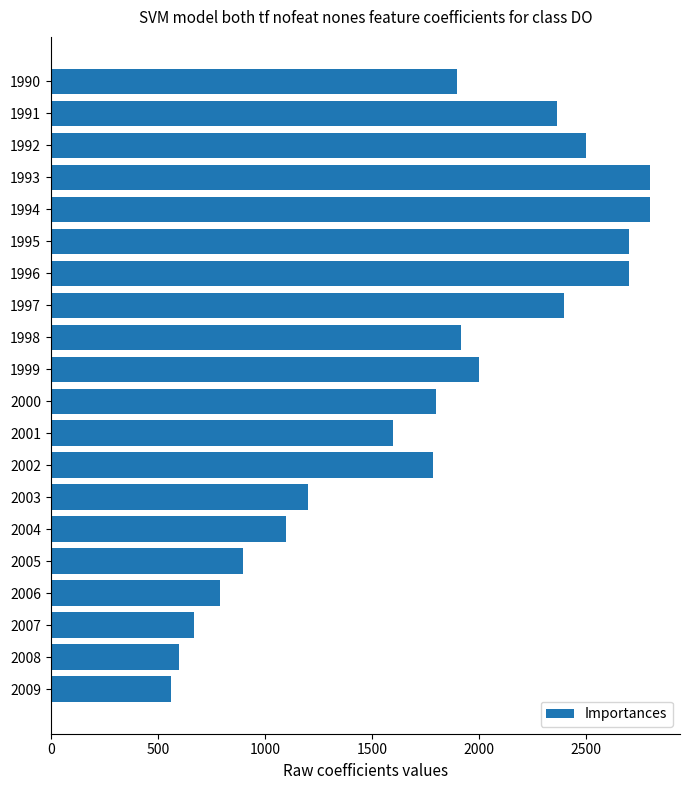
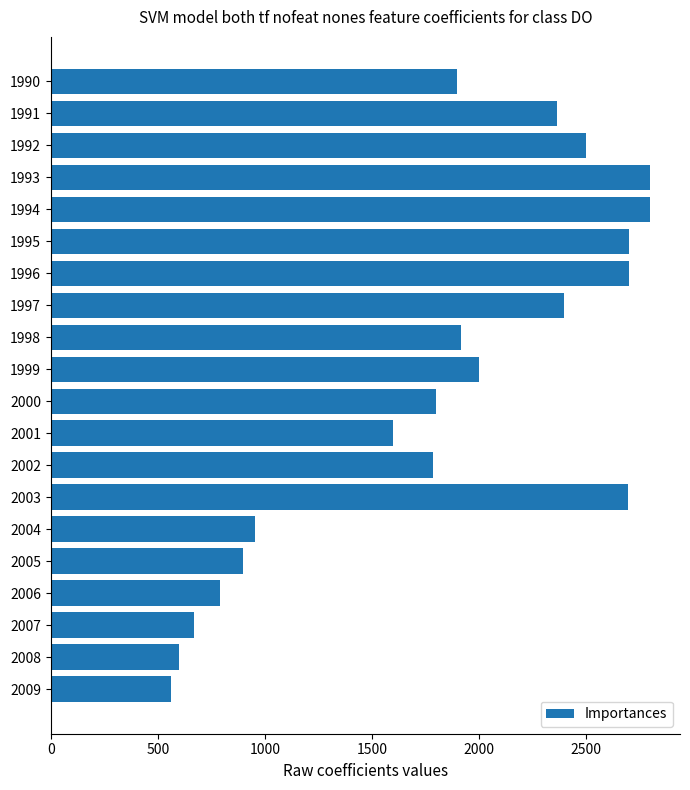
  {
    "1990": 1900,
    "1991": 2370,
    "1992": 2500,
    "1993": 2800,
    "1994": 2800,
    "1995": 2700,
    "1996": 2700,
    "1997": 2400,
    "1998": 1920,
    "1999": 2000,
    "2000": 1800,
    "2001": 1600,
    "2002": 1790,
-   "2003": 1200,
-   "2004": 1100,
+   "2003": 2700,
+   "2004": 960,
    "2005": 900,
    "2006": 790,
    "2007": 670,
    "2008": 600,
    "2009": 560
  }
